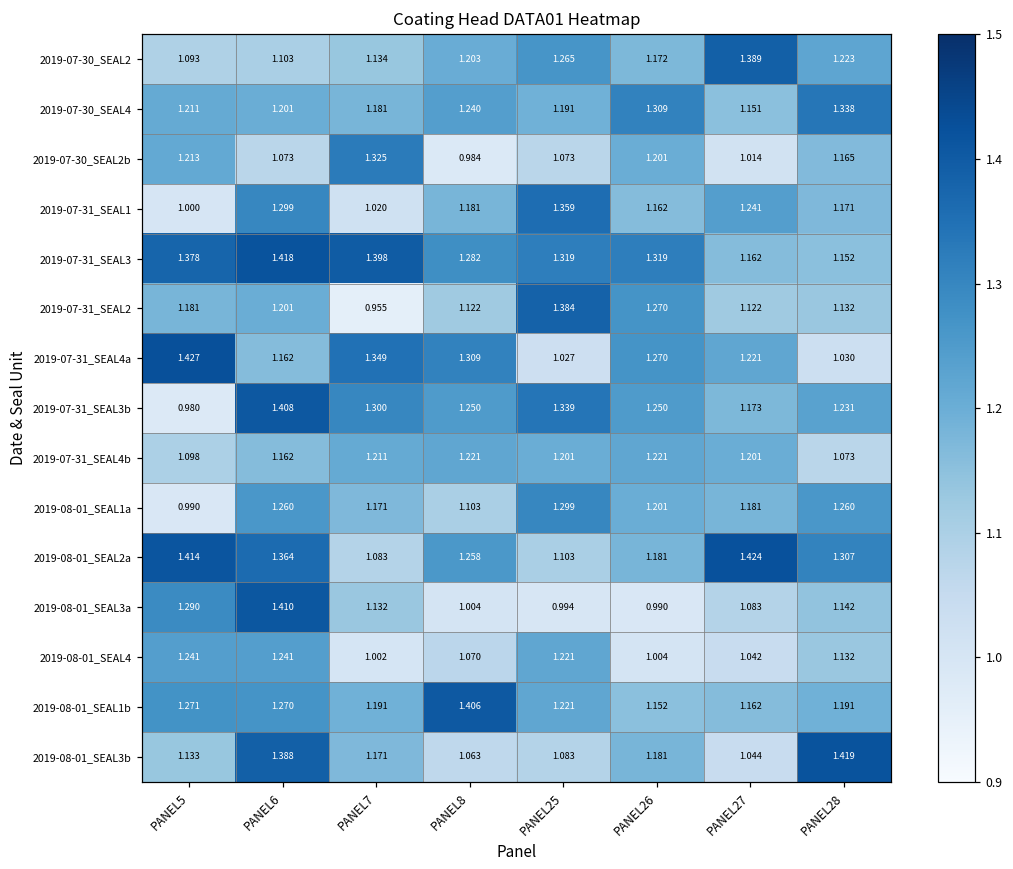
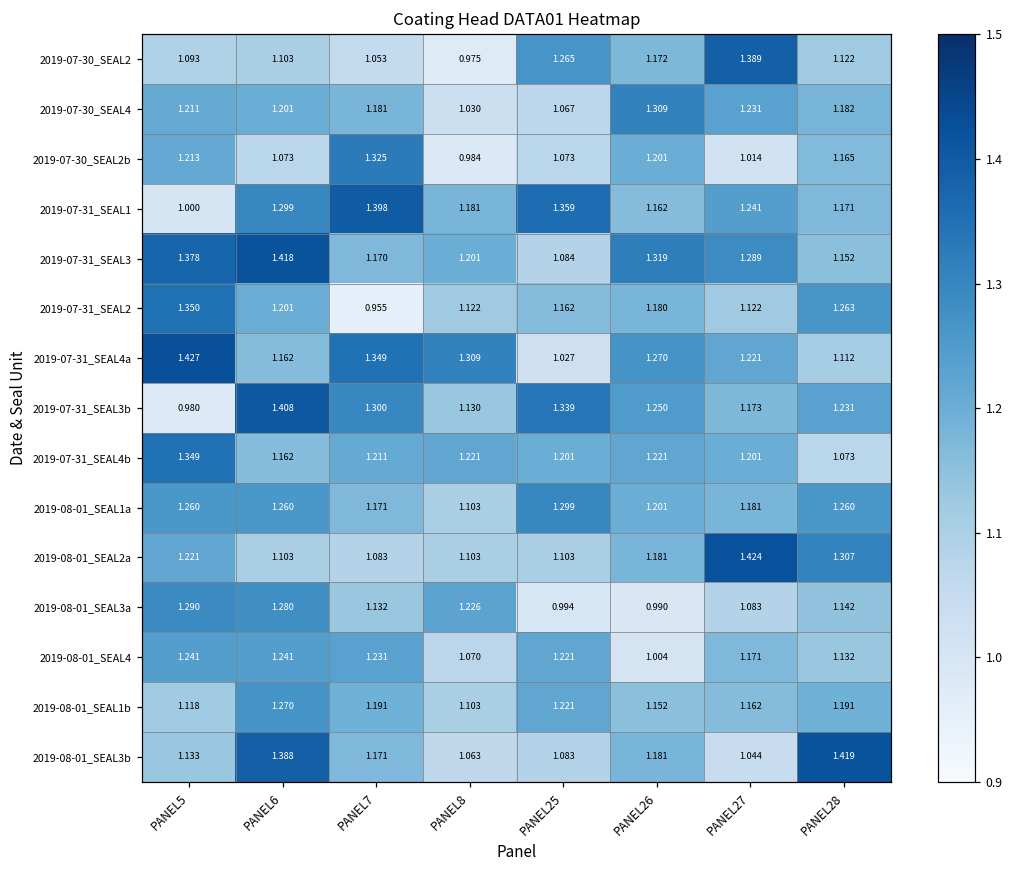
  {
    "2019-07-30_SEAL2": {
      "PANEL5": 1.093,
      "PANEL6": 1.103,
-     "PANEL7": 1.134,
-     "PANEL8": 1.203,
+     "PANEL7": 1.053,
+     "PANEL8": 0.975,
      "PANEL25": 1.265,
      "PANEL26": 1.172,
      "PANEL27": 1.389,
-     "PANEL28": 1.223
+     "PANEL28": 1.122
    },
    "2019-07-30_SEAL4": {
      "PANEL5": 1.211,
      "PANEL6": 1.201,
      "PANEL7": 1.181,
-     "PANEL8": 1.240,
-     "PANEL25": 1.191,
+     "PANEL8": 1.030,
+     "PANEL25": 1.067,
      "PANEL26": 1.309,
-     "PANEL27": 1.151,
-     "PANEL28": 1.338
+     "PANEL27": 1.231,
+     "PANEL28": 1.182
    },
    "2019-07-30_SEAL2b": {
      "PANEL5": 1.213,
      "PANEL6": 1.073,
      "PANEL7": 1.325,
      "PANEL8": 0.984,
      "PANEL25": 1.073,
      "PANEL26": 1.201,
      "PANEL27": 1.014,
      "PANEL28": 1.165
    },
    "2019-07-31_SEAL1": {
      "PANEL5": 1.000,
      "PANEL6": 1.299,
-     "PANEL7": 1.020,
+     "PANEL7": 1.398,
      "PANEL8": 1.181,
      "PANEL25": 1.359,
      "PANEL26": 1.162,
      "PANEL27": 1.241,
      "PANEL28": 1.171
    },
    "2019-07-31_SEAL3": {
      "PANEL5": 1.378,
      "PANEL6": 1.418,
-     "PANEL7": 1.398,
-     "PANEL8": 1.282,
-     "PANEL25": 1.319,
+     "PANEL7": 1.170,
+     "PANEL8": 1.201,
+     "PANEL25": 1.084,
      "PANEL26": 1.319,
-     "PANEL27": 1.162,
+     "PANEL27": 1.289,
      "PANEL28": 1.152
    },
    "2019-07-31_SEAL2": {
-     "PANEL5": 1.181,
+     "PANEL5": 1.350,
      "PANEL6": 1.201,
      "PANEL7": 0.955,
      "PANEL8": 1.122,
-     "PANEL25": 1.384,
-     "PANEL26": 1.270,
+     "PANEL25": 1.162,
+     "PANEL26": 1.180,
      "PANEL27": 1.122,
-     "PANEL28": 1.132
+     "PANEL28": 1.263
    },
    "2019-07-31_SEAL4a": {
      "PANEL5": 1.427,
      "PANEL6": 1.162,
      "PANEL7": 1.349,
      "PANEL8": 1.309,
      "PANEL25": 1.027,
      "PANEL26": 1.270,
      "PANEL27": 1.221,
-     "PANEL28": 1.030
+     "PANEL28": 1.112
    },
    "2019-07-31_SEAL3b": {
      "PANEL5": 0.980,
      "PANEL6": 1.408,
      "PANEL7": 1.300,
-     "PANEL8": 1.250,
+     "PANEL8": 1.130,
      "PANEL25": 1.339,
      "PANEL26": 1.250,
      "PANEL27": 1.173,
      "PANEL28": 1.231
    },
    "2019-07-31_SEAL4b": {
-     "PANEL5": 1.098,
+     "PANEL5": 1.349,
      "PANEL6": 1.162,
      "PANEL7": 1.211,
      "PANEL8": 1.221,
      "PANEL25": 1.201,
      "PANEL26": 1.221,
      "PANEL27": 1.201,
      "PANEL28": 1.073
    },
    "2019-08-01_SEAL1a": {
-     "PANEL5": 0.990,
+     "PANEL5": 1.260,
      "PANEL6": 1.260,
      "PANEL7": 1.171,
      "PANEL8": 1.103,
      "PANEL25": 1.299,
      "PANEL26": 1.201,
      "PANEL27": 1.181,
      "PANEL28": 1.260
    },
    "2019-08-01_SEAL2a": {
-     "PANEL5": 1.414,
-     "PANEL6": 1.364,
+     "PANEL5": 1.221,
+     "PANEL6": 1.103,
      "PANEL7": 1.083,
-     "PANEL8": 1.258,
+     "PANEL8": 1.103,
      "PANEL25": 1.103,
      "PANEL26": 1.181,
      "PANEL27": 1.424,
      "PANEL28": 1.307
    },
    "2019-08-01_SEAL3a": {
      "PANEL5": 1.290,
-     "PANEL6": 1.410,
+     "PANEL6": 1.280,
      "PANEL7": 1.132,
-     "PANEL8": 1.004,
+     "PANEL8": 1.226,
      "PANEL25": 0.994,
      "PANEL26": 0.990,
      "PANEL27": 1.083,
      "PANEL28": 1.142
    },
    "2019-08-01_SEAL4": {
      "PANEL5": 1.241,
      "PANEL6": 1.241,
-     "PANEL7": 1.002,
+     "PANEL7": 1.231,
      "PANEL8": 1.070,
      "PANEL25": 1.221,
      "PANEL26": 1.004,
-     "PANEL27": 1.042,
+     "PANEL27": 1.171,
      "PANEL28": 1.132
    },
    "2019-08-01_SEAL1b": {
-     "PANEL5": 1.271,
+     "PANEL5": 1.118,
      "PANEL6": 1.270,
      "PANEL7": 1.191,
-     "PANEL8": 1.406,
+     "PANEL8": 1.103,
      "PANEL25": 1.221,
      "PANEL26": 1.152,
      "PANEL27": 1.162,
      "PANEL28": 1.191
    },
    "2019-08-01_SEAL3b": {
      "PANEL5": 1.133,
      "PANEL6": 1.388,
      "PANEL7": 1.171,
      "PANEL8": 1.063,
      "PANEL25": 1.083,
      "PANEL26": 1.181,
      "PANEL27": 1.044,
      "PANEL28": 1.419
    }
  }
